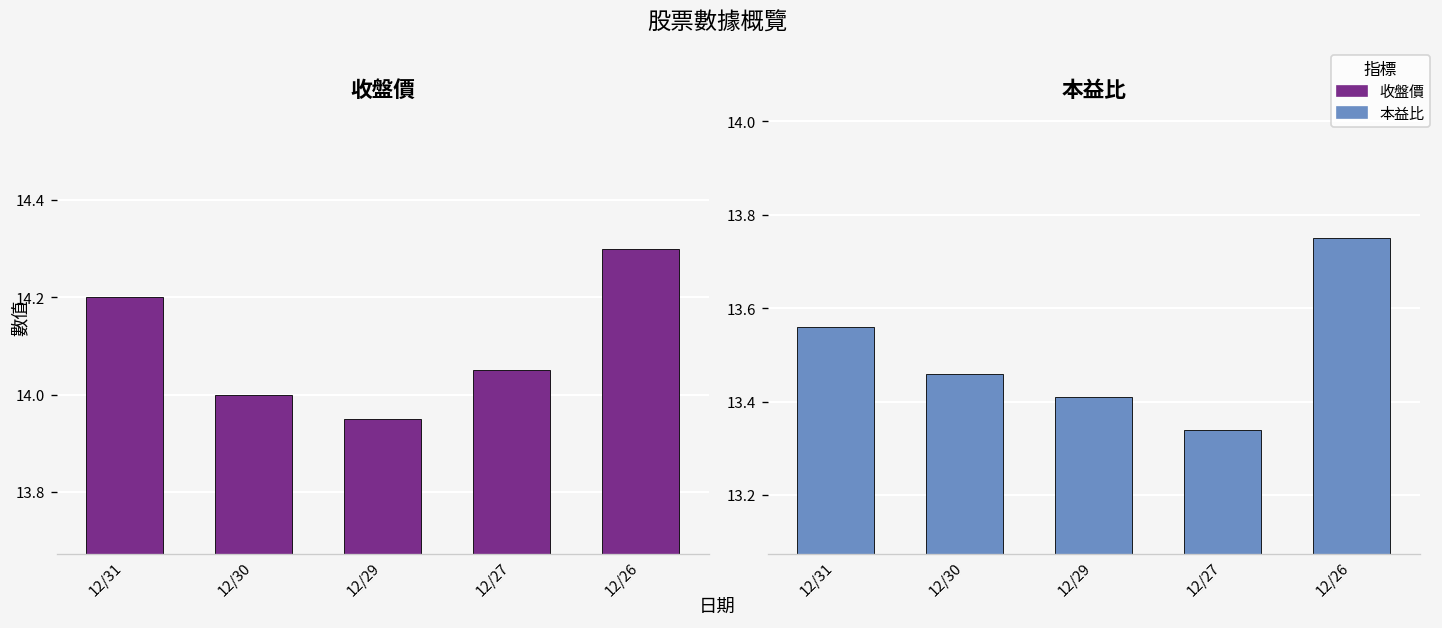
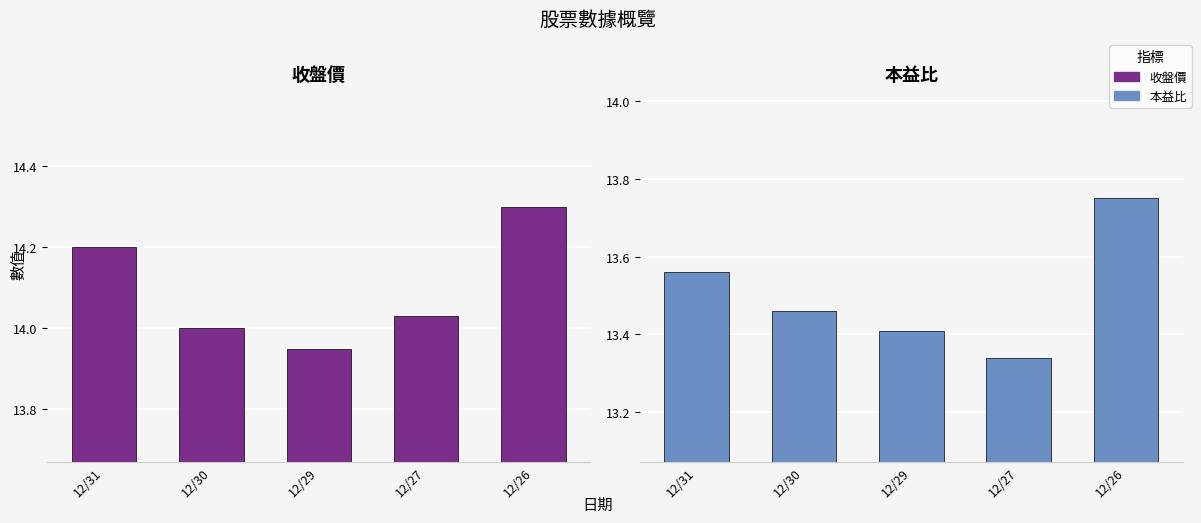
  {
    "收盤價": {
      "12/31": 14.20,
      "12/30": 14.00,
      "12/29": 13.95,
-     "12/27": 14.05,
+     "12/27": 14.03,
      "12/26": 14.30
    },
    "本益比": {
      "12/31": 13.56,
      "12/30": 13.46,
      "12/29": 13.41,
      "12/27": 13.34,
      "12/26": 13.75
    }
  }
